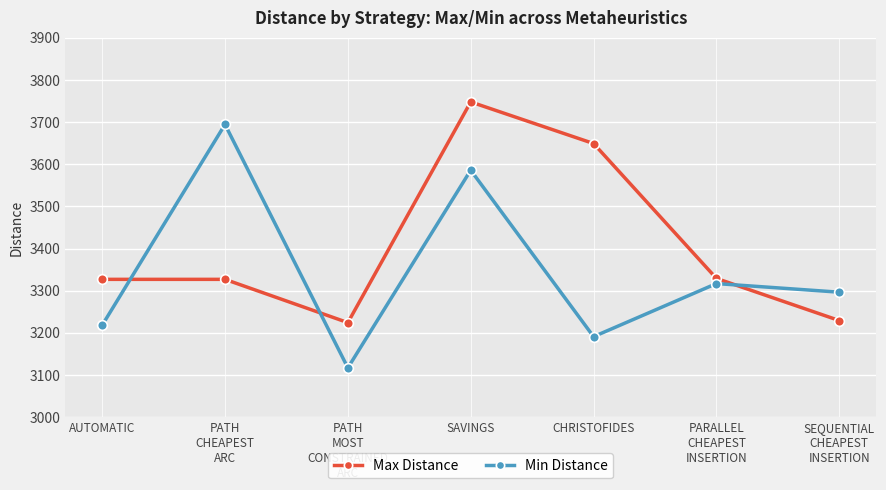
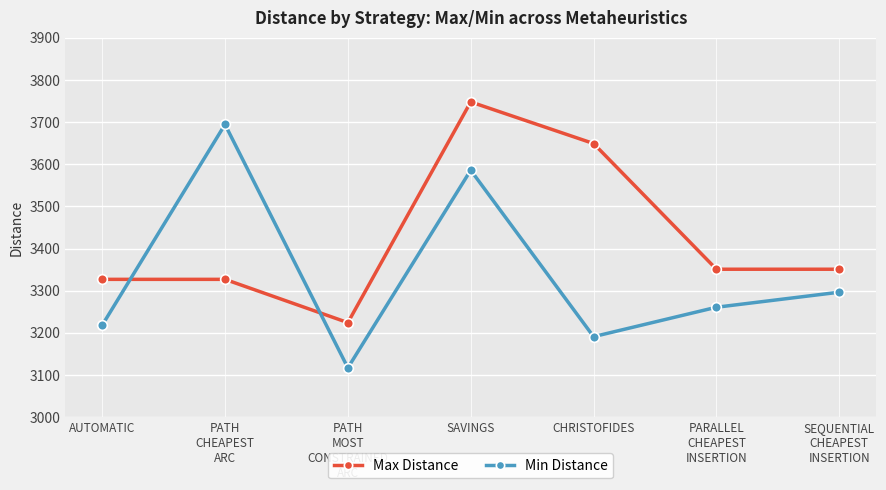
  {
    "Max Distance": {
      "AUTOMATIC": 3330,
      "PATH CHEAPEST ARC": 3330,
      "PATH MOST CONSTRAINED ARC": 3220,
      "SAVINGS": 3750,
      "CHRISTOFIDES": 3650,
-     "PARALLEL CHEAPEST INSERTION": 3330,
-     "SEQUENTIAL CHEAPEST INSERTION": 3230
+     "PARALLEL CHEAPEST INSERTION": 3350,
+     "SEQUENTIAL CHEAPEST INSERTION": 3350
    },
    "Min Distance": {
      "AUTOMATIC": 3220,
      "PATH CHEAPEST ARC": 3690,
      "PATH MOST CONSTRAINED ARC": 3120,
      "SAVINGS": 3590,
      "CHRISTOFIDES": 3190,
-     "PARALLEL CHEAPEST INSERTION": 3320,
+     "PARALLEL CHEAPEST INSERTION": 3260,
      "SEQUENTIAL CHEAPEST INSERTION": 3300
    }
  }
